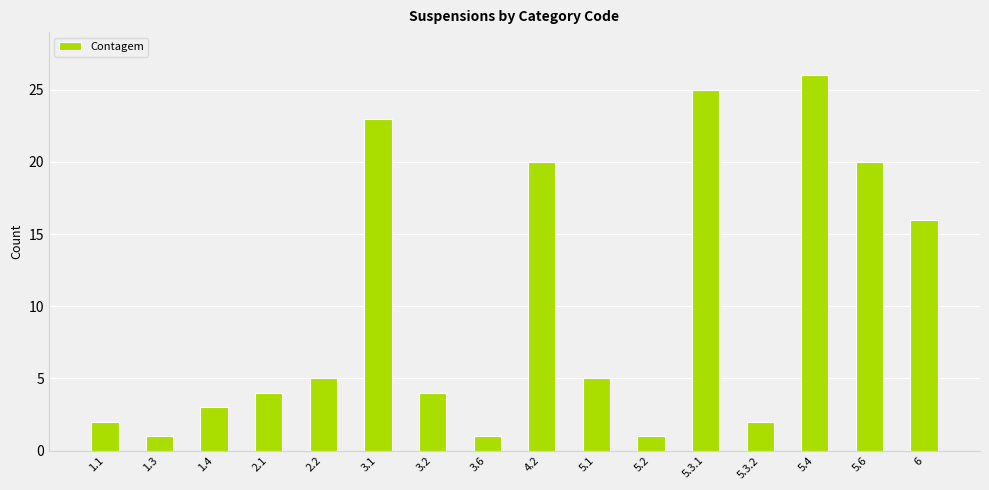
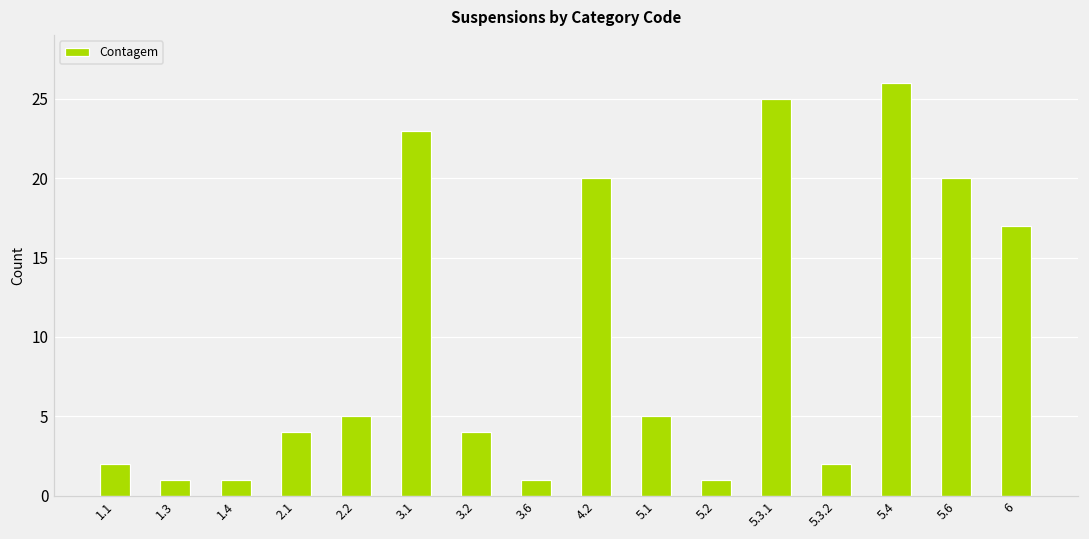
  {
    "1.1": 2,
    "1.3": 1,
-   "1.4": 3,
+   "1.4": 1,
    "2.1": 4,
    "2.2": 5,
    "3.1": 23,
    "3.2": 4,
    "3.6": 1,
    "4.2": 20,
    "5.1": 5,
    "5.2": 1,
    "5.3.1": 25,
    "5.3.2": 2,
    "5.4": 26,
    "5.6": 20,
-   "6": 16
+   "6": 17
  }
